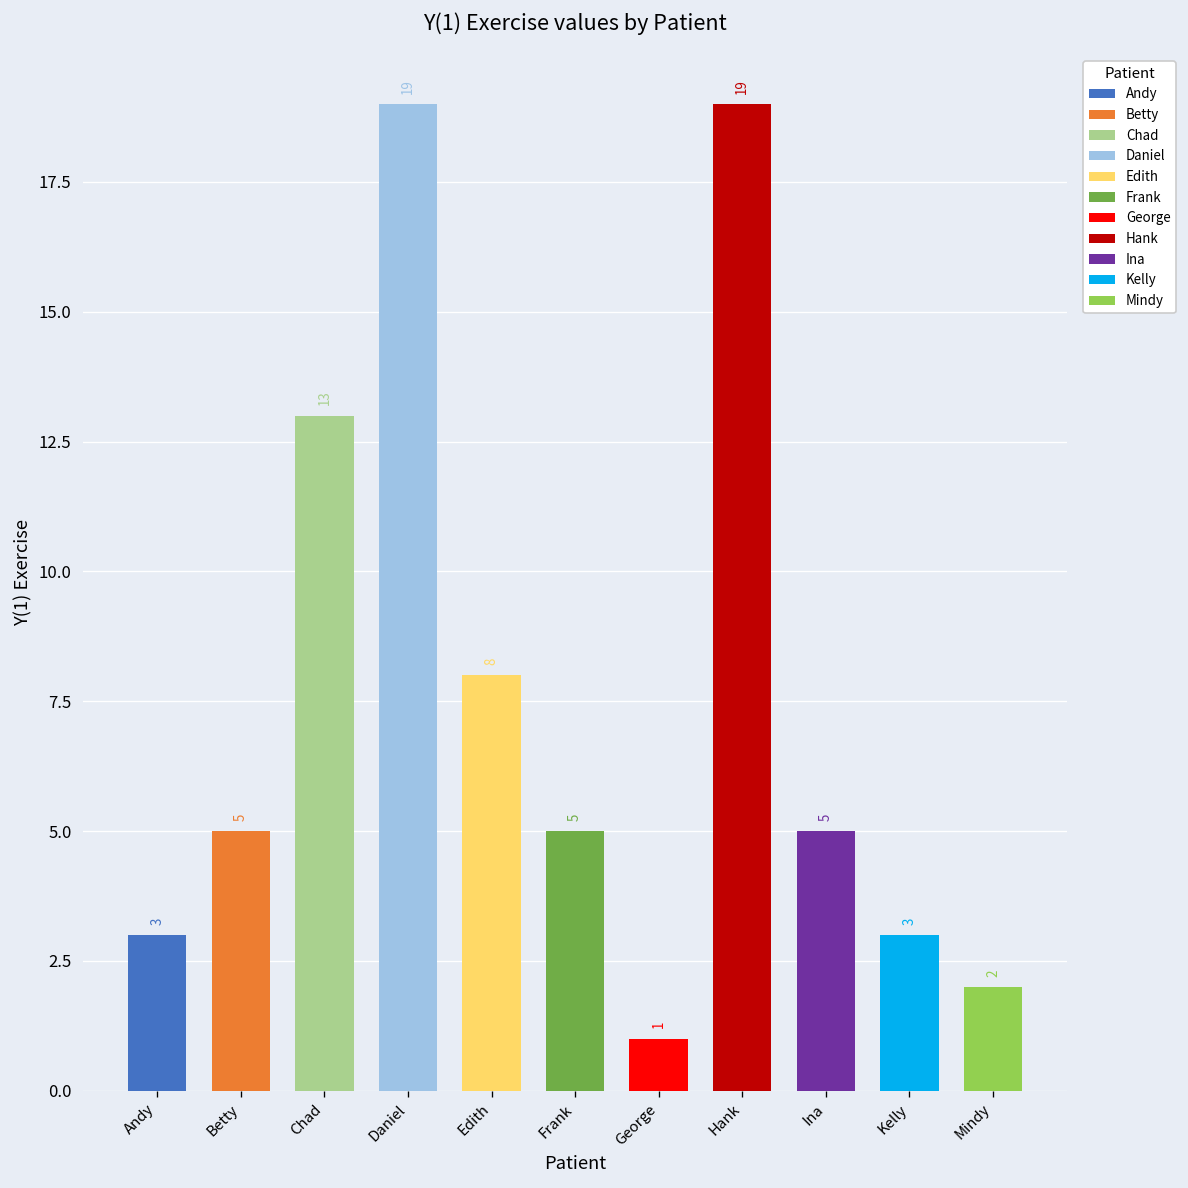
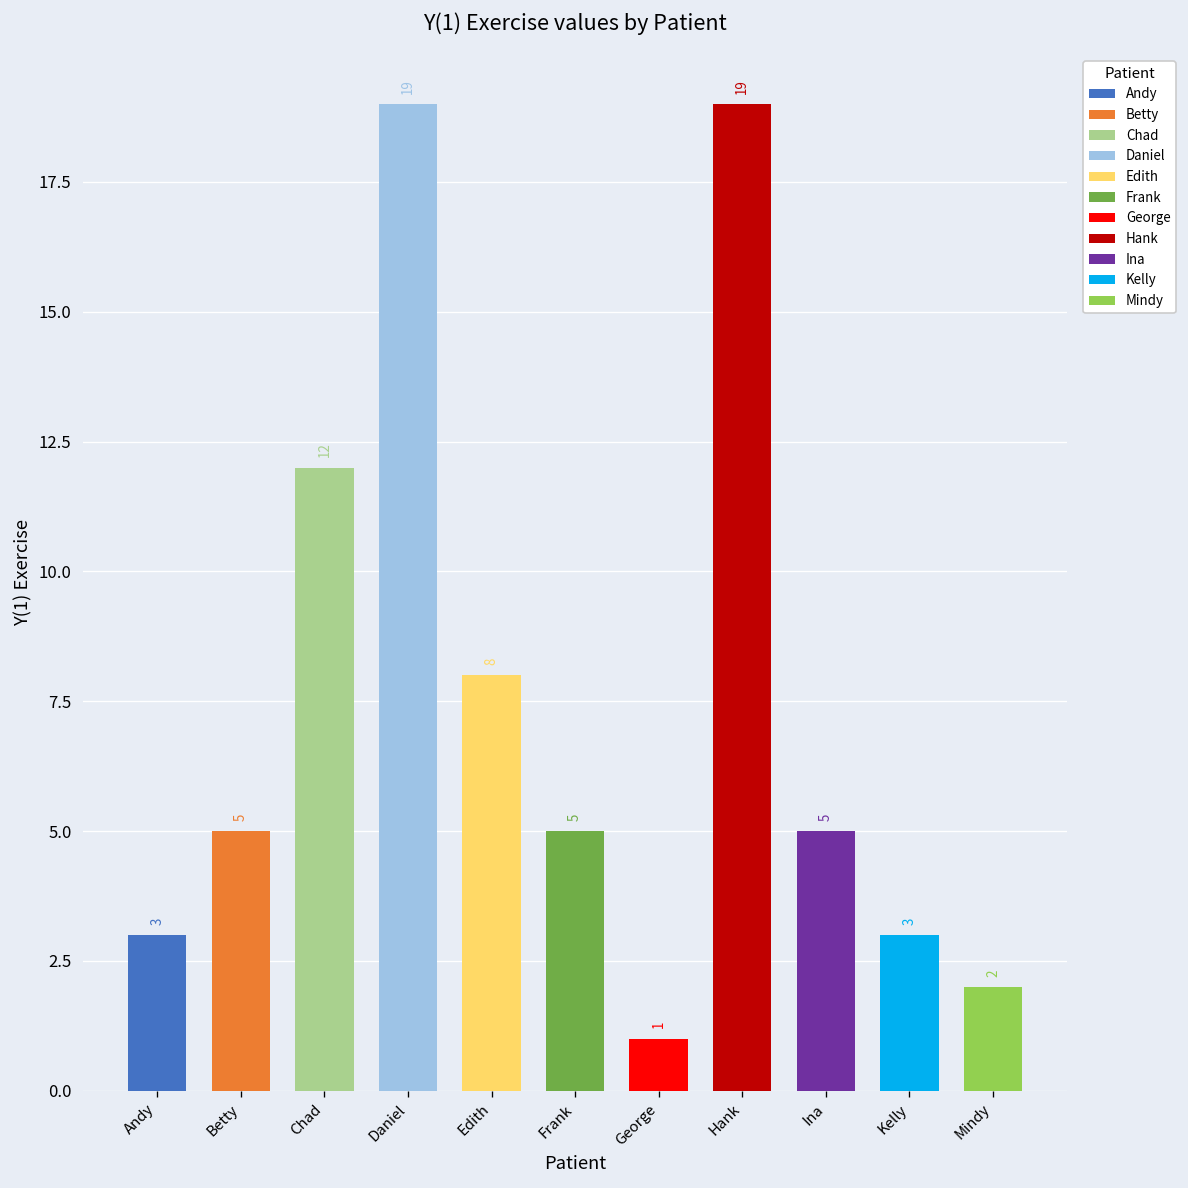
  {
    "Andy": 3,
    "Betty": 5,
-   "Chad": 13,
+   "Chad": 12,
    "Daniel": 19,
    "Edith": 8,
    "Frank": 5,
    "George": 1,
    "Hank": 19,
    "Ina": 5,
    "Kelly": 3,
    "Mindy": 2
  }
